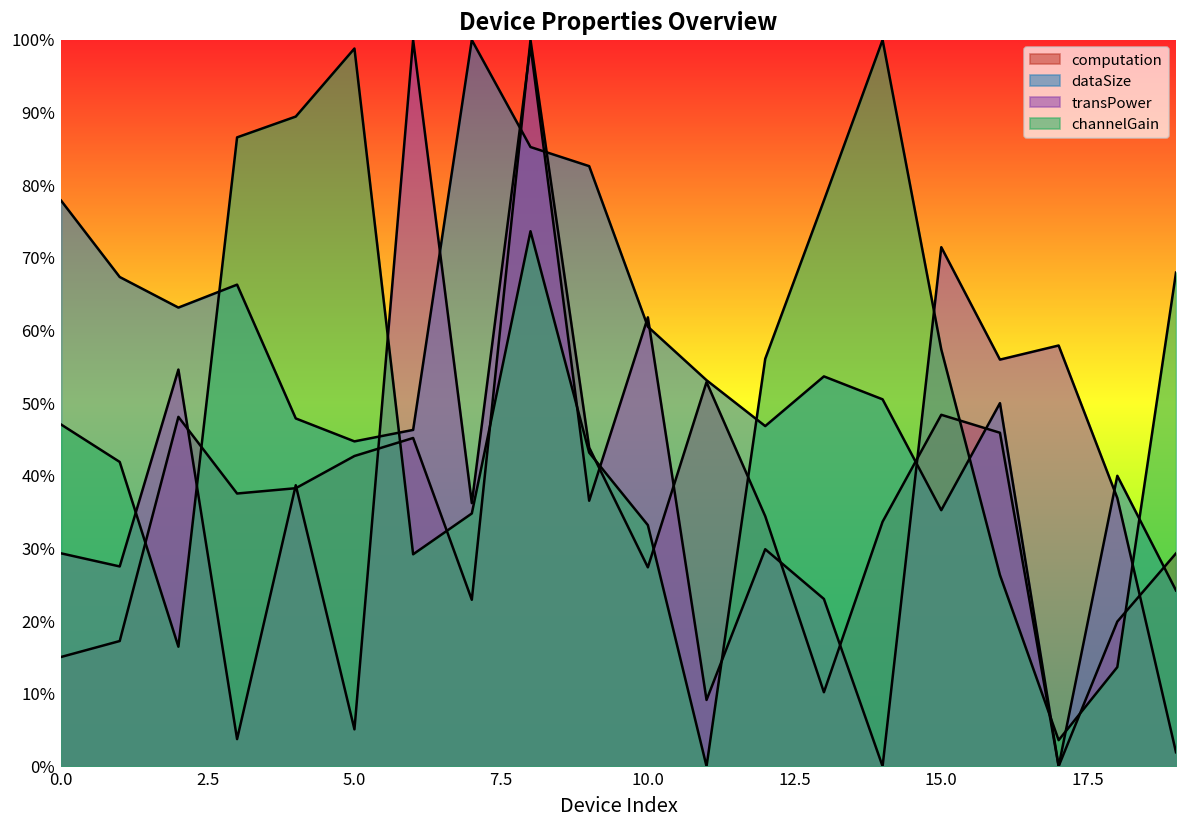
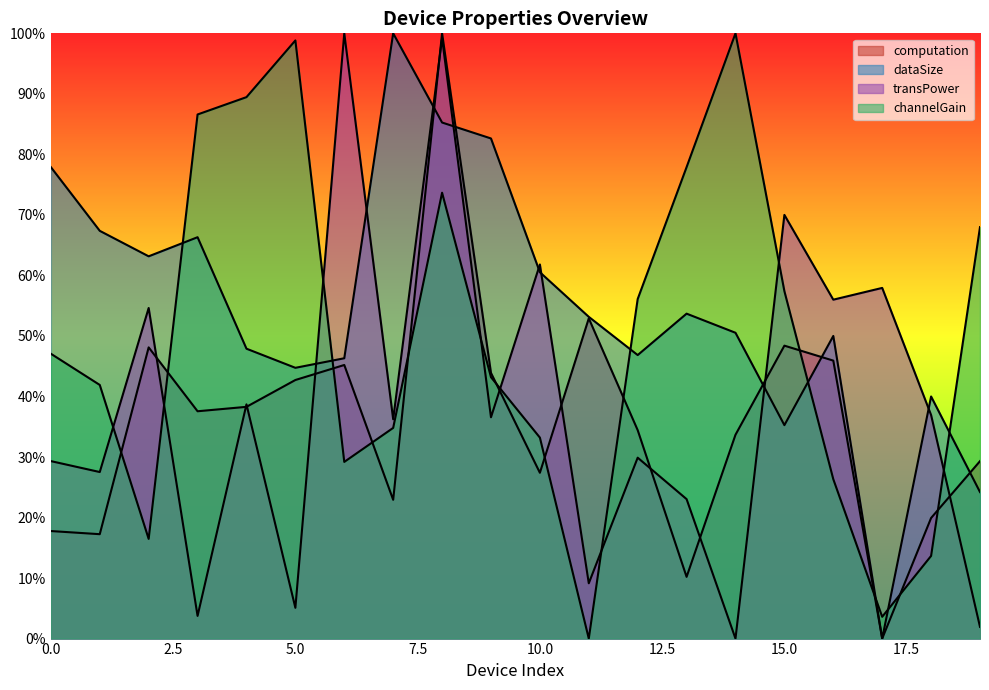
  {
    "computation": {
-     "0.0": "15%",
+     "0.0": "18%",
      "5.0": "43%",
      "10.0": "27%",
      "15.0": "48%"
    },
    "dataSize": {
      "0.0": "78%",
      "5.0": "45%",
      "10.0": "61%",
      "15.0": "35%"
    },
    "transPower": {
      "0.0": "29%",
      "5.0": "5%",
      "10.0": "62%",
-     "15.0": "71%"
+     "15.0": "70%"
    },
    "channelGain": {
      "0.0": "47%",
      "5.0": "99%",
      "10.0": "33%",
      "15.0": "57%"
    }
  }
